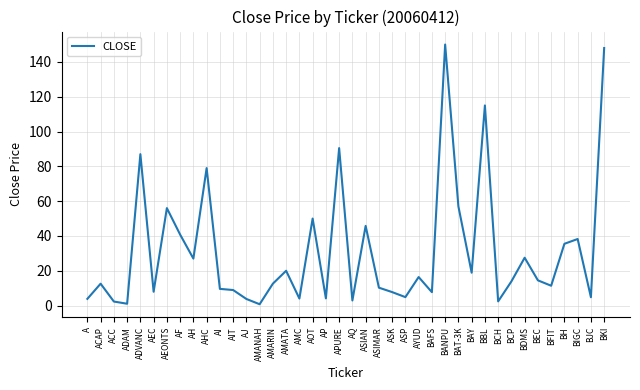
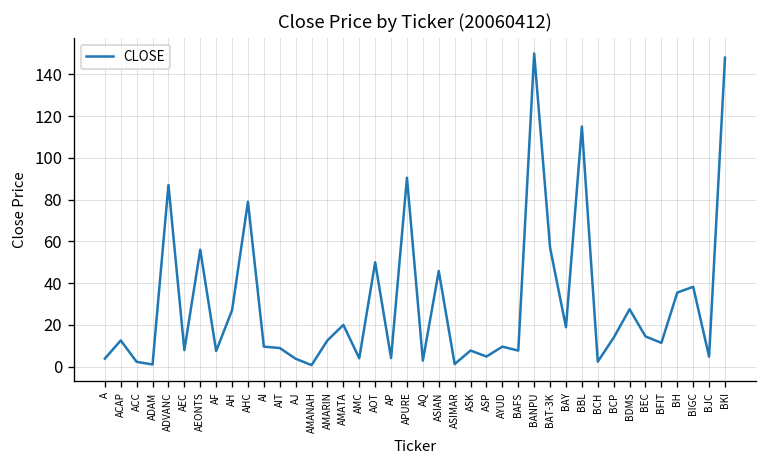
  {
    "A": 4,
    "ACAP": 13,
    "ACC": 2,
    "ADAM": 1,
    "ADVANC": 87,
    "AEC": 8,
    "AEONTS": 56,
-   "AF": 41,
+   "AF": 8,
    "AH": 27,
    "AHC": 79,
    "AI": 10,
    "AIT": 9,
    "AJ": 4,
    "AMANAH": 1,
    "AMARIN": 13,
    "AMATA": 20,
    "AMC": 4,
    "AOT": 50,
    "AP": 4,
    "APURE": 90,
    "AQ": 3,
    "ASIAN": 46,
-   "ASIMAR": 10,
+   "ASIMAR": 1,
    "ASK": 8,
    "ASP": 5,
-   "AYUD": 16,
+   "AYUD": 10,
    "BAFS": 8,
    "BANPU": 150,
    "BAT-3K": 57,
    "BAY": 19,
    "BBL": 115,
    "BCH": 2,
    "BCP": 14,
    "BDMS": 28,
    "BEC": 15,
    "BFIT": 11,
    "BH": 36,
    "BIGC": 38,
    "BJC": 5,
    "BKI": 148
  }
